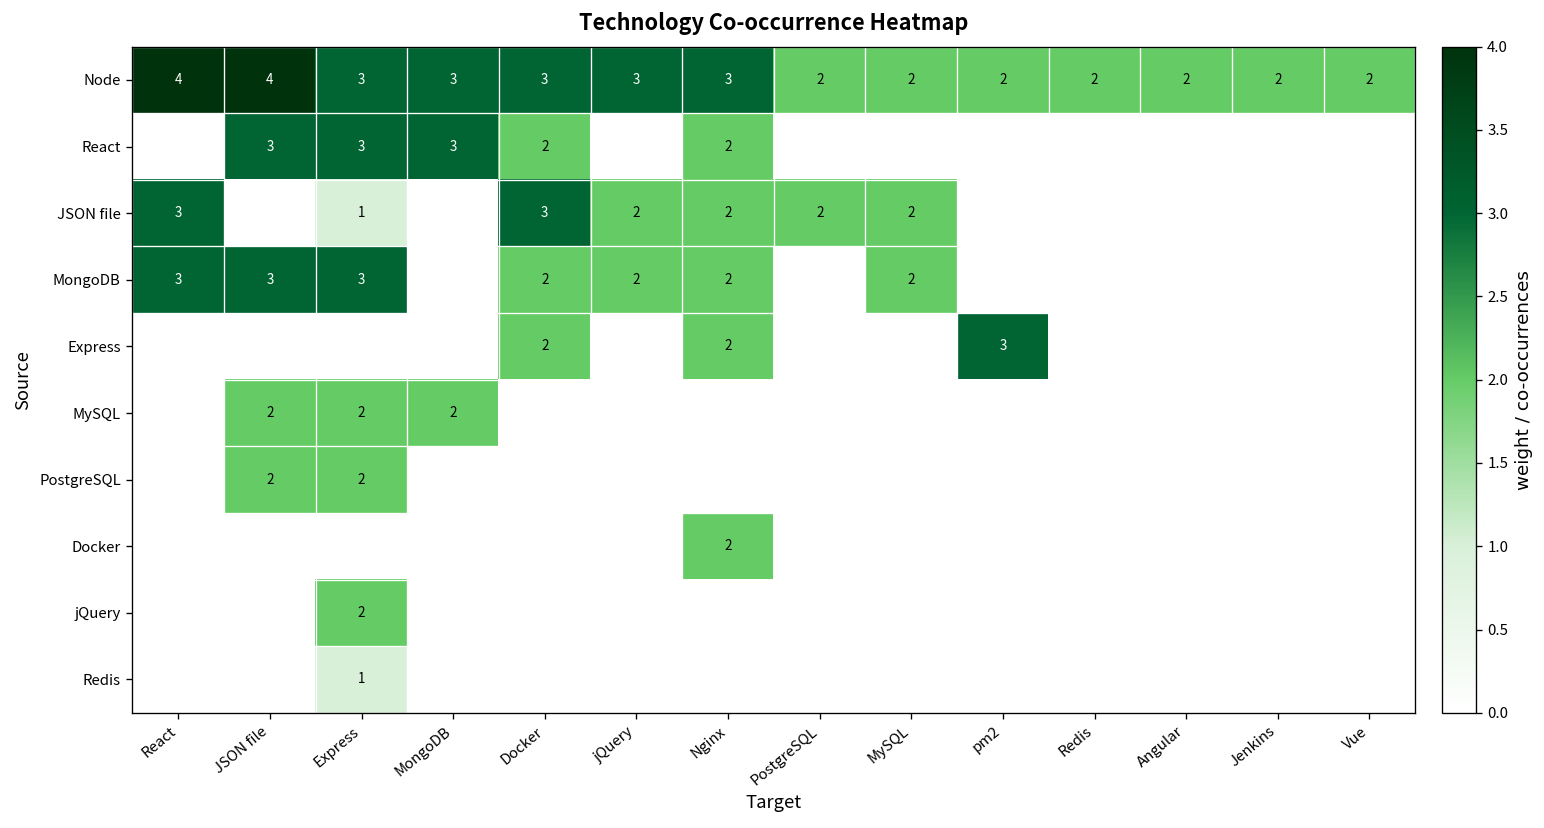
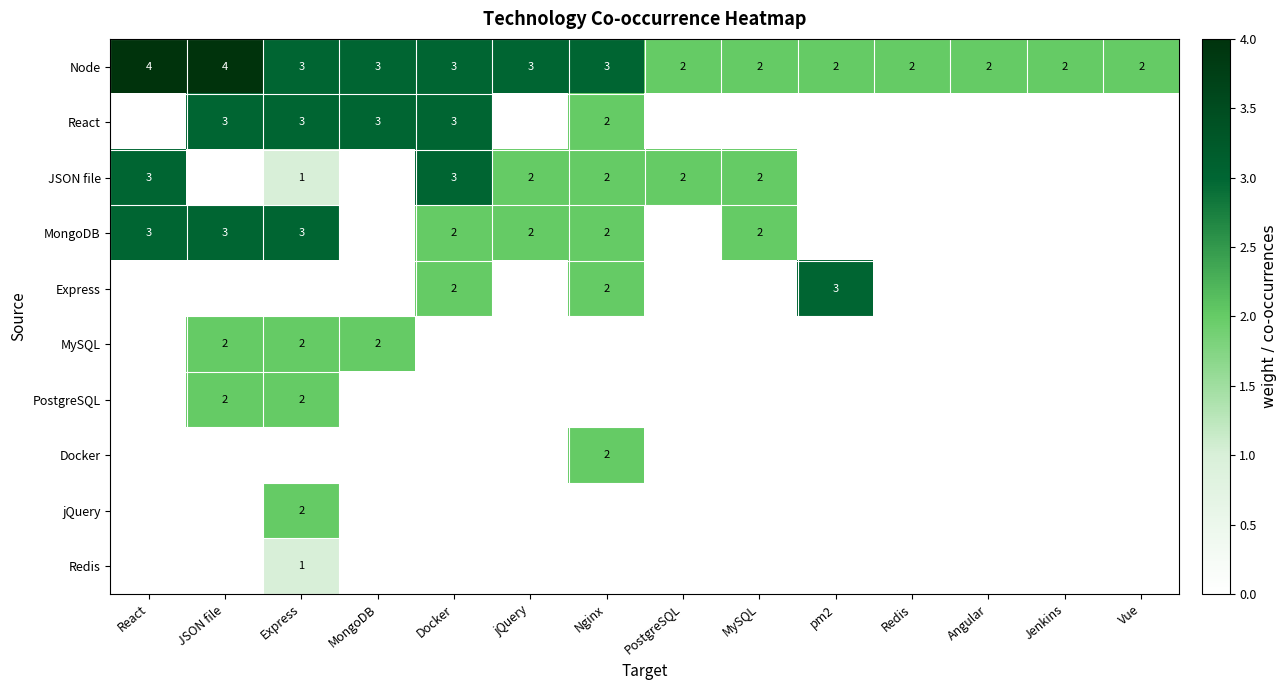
  {
    "Node": {
      "React": 4,
      "JSON file": 4,
      "Express": 3,
      "MongoDB": 3,
      "Docker": 3,
      "jQuery": 3,
      "Nginx": 3,
      "PostgreSQL": 2,
      "MySQL": 2,
      "pm2": 2,
      "Redis": 2,
      "Angular": 2,
      "Jenkins": 2,
      "Vue": 2
    },
    "React": {
      "JSON file": 3,
      "Express": 3,
      "MongoDB": 3,
-     "Docker": 2,
+     "Docker": 3,
      "Nginx": 2
    },
    "JSON file": {
      "React": 3,
      "Express": 1,
      "Docker": 3,
      "jQuery": 2,
      "Nginx": 2,
      "PostgreSQL": 2,
      "MySQL": 2
    },
    "MongoDB": {
      "React": 3,
      "JSON file": 3,
      "Express": 3,
      "Docker": 2,
      "jQuery": 2,
      "Nginx": 2,
      "MySQL": 2
    },
    "Express": {
      "Docker": 2,
      "Nginx": 2,
      "pm2": 3
    },
    "MySQL": {
      "JSON file": 2,
      "Express": 2,
      "MongoDB": 2
    },
    "PostgreSQL": {
      "JSON file": 2,
      "Express": 2
    },
    "Docker": {
      "Nginx": 2
    },
    "jQuery": {
      "Express": 2
    },
    "Redis": {
      "Express": 1
    }
  }
